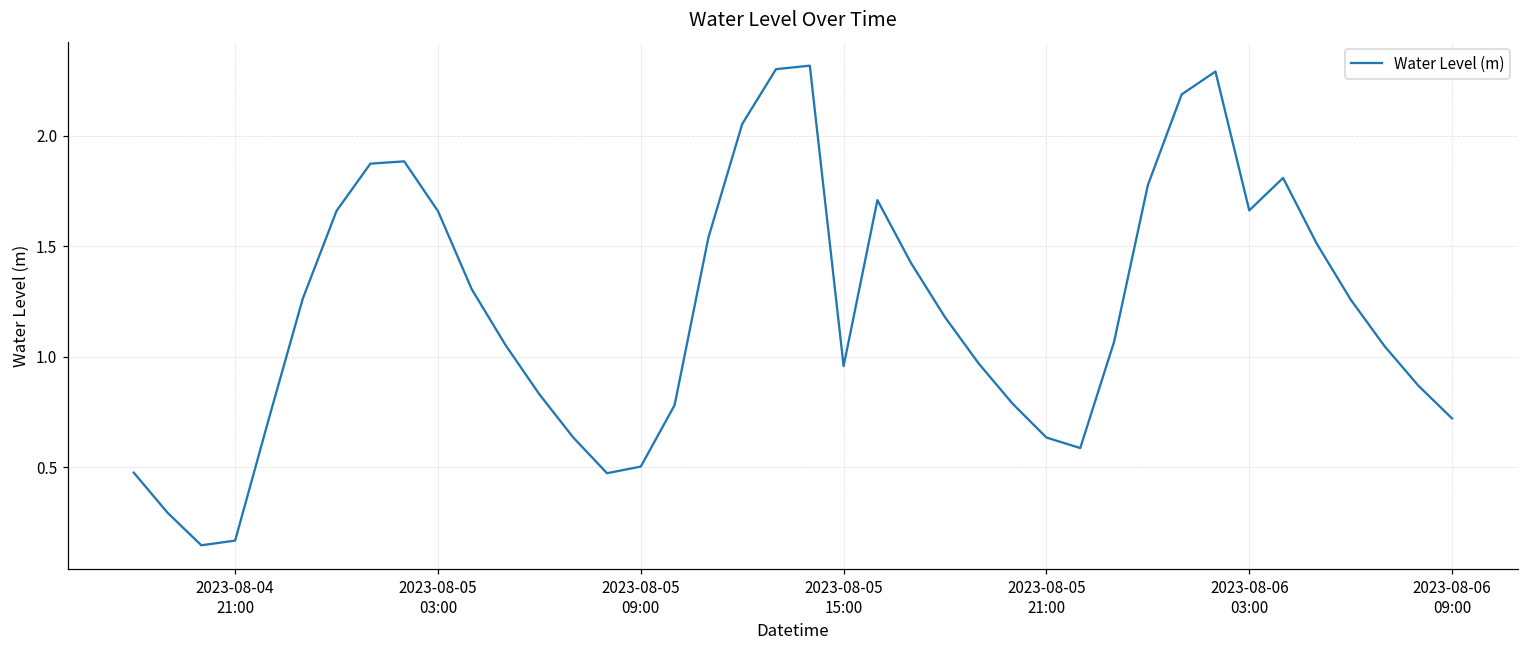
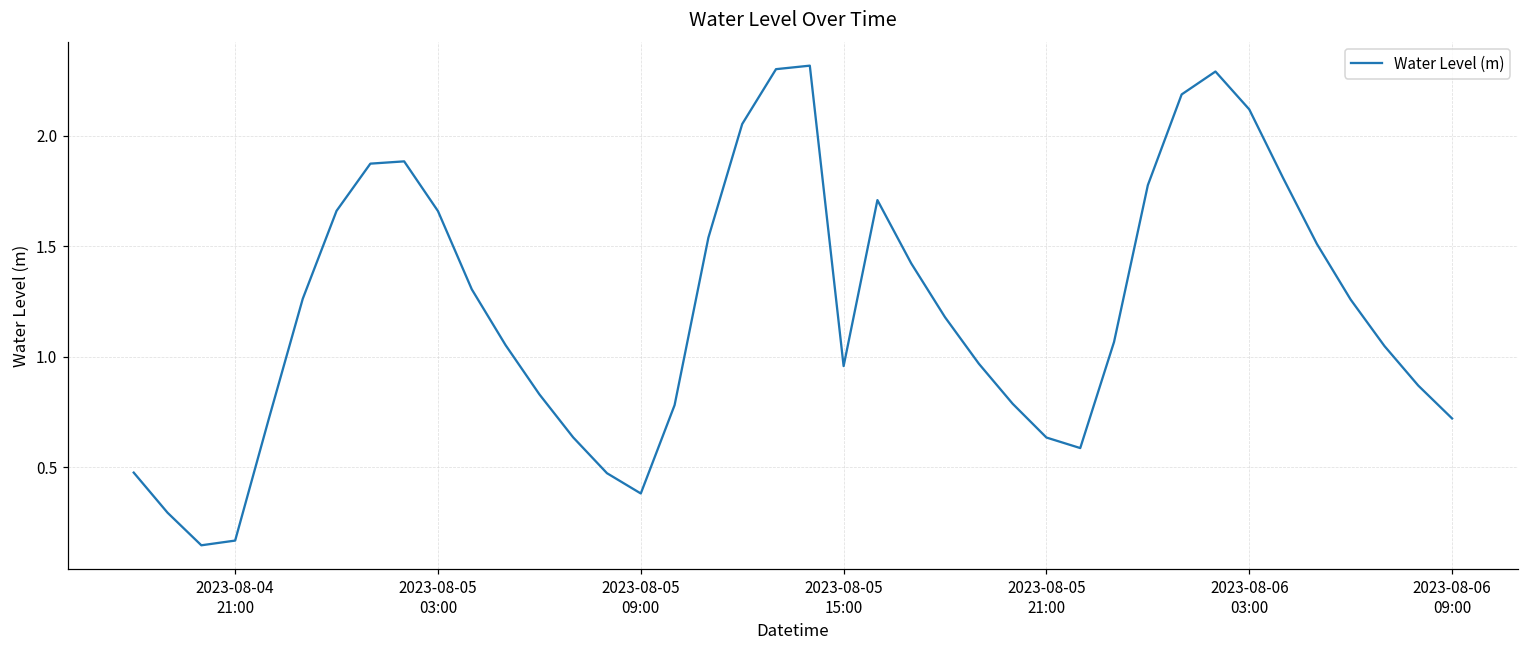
  {
    "2023-08-04 21:00": 0.17,
    "2023-08-05 03:00": 1.66,
-   "2023-08-05 09:00": 0.50,
+   "2023-08-05 09:00": 0.38,
    "2023-08-05 15:00": 0.96,
    "2023-08-05 21:00": 0.63,
-   "2023-08-06 03:00": 1.66,
+   "2023-08-06 03:00": 2.12,
    "2023-08-06 09:00": 0.72
  }
